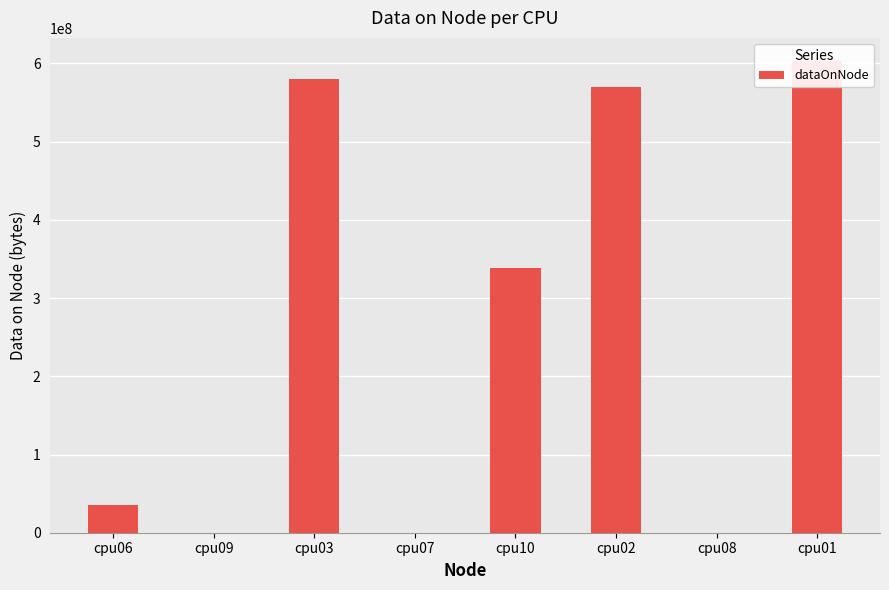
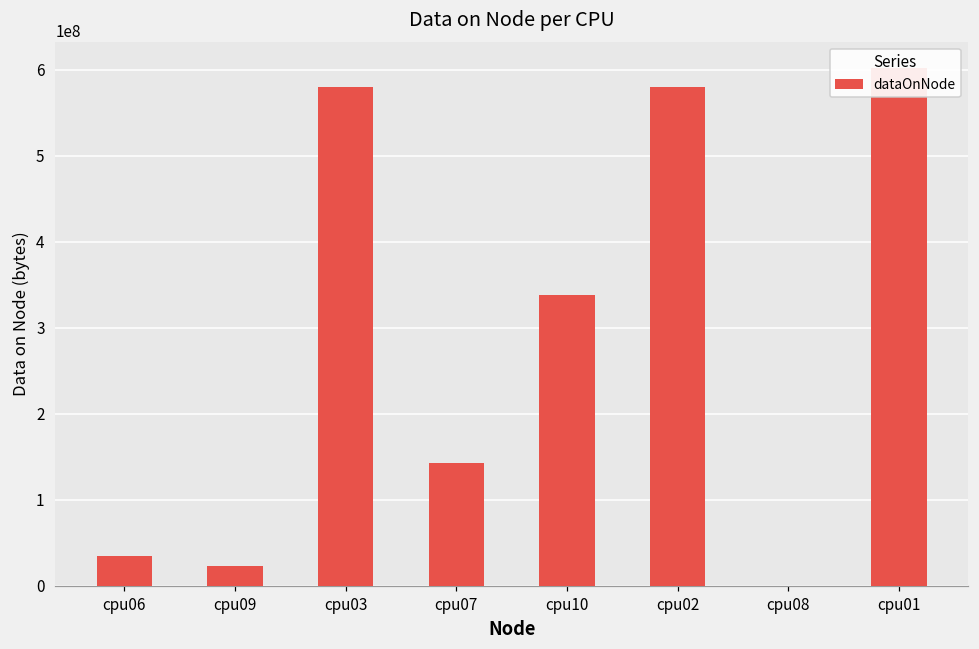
  {
    "cpu06": 40000000,
-   "cpu09": 0,
+   "cpu09": 20000000,
    "cpu03": 580000000,
-   "cpu07": 0,
+   "cpu07": 140000000,
    "cpu10": 340000000,
-   "cpu02": 570000000
+   "cpu02": 580000000
  }
